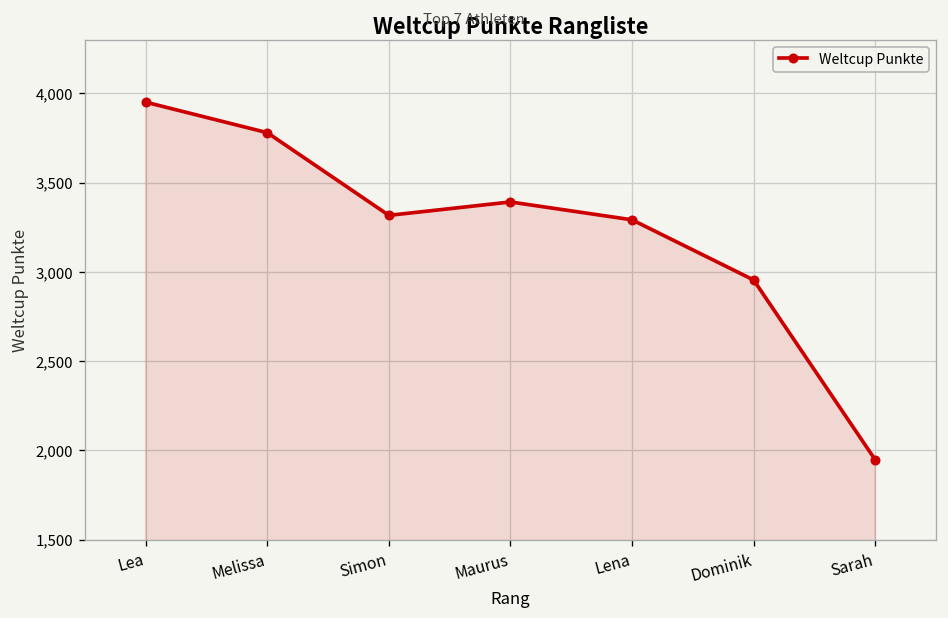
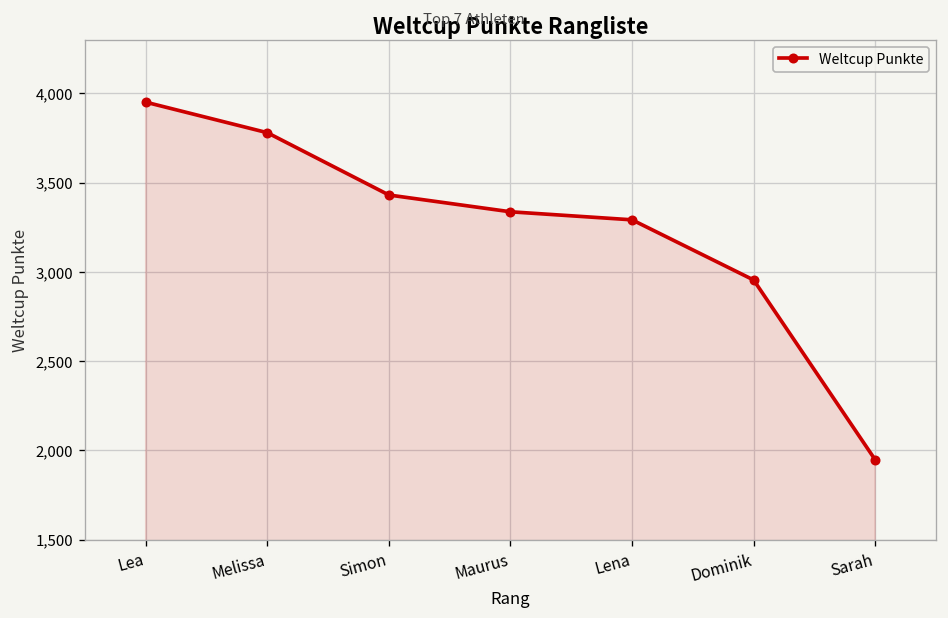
  {
    "Lea": "3,950",
    "Melissa": "3,780",
-   "Simon": "3,320",
-   "Maurus": "3,390",
+   "Simon": "3,430",
+   "Maurus": "3,340",
    "Lena": "3,290",
    "Dominik": "2,950",
    "Sarah": "1,950"
  }
